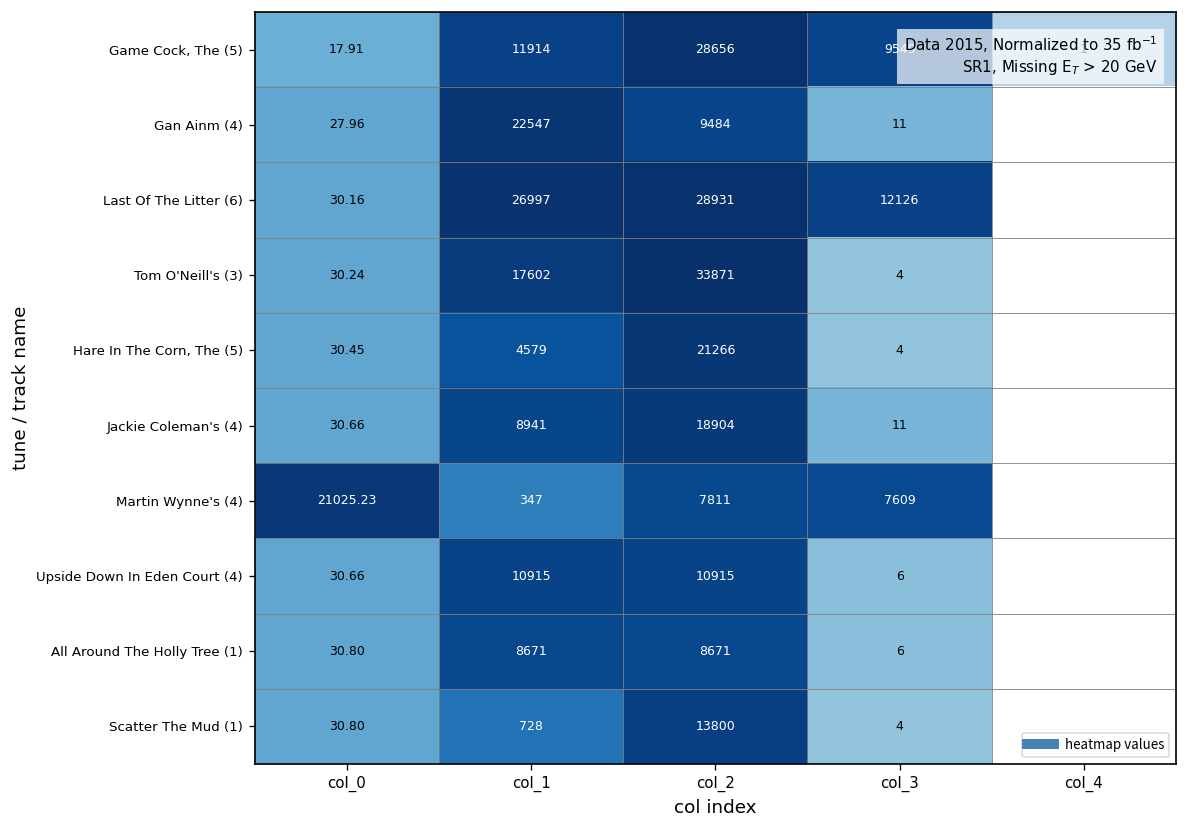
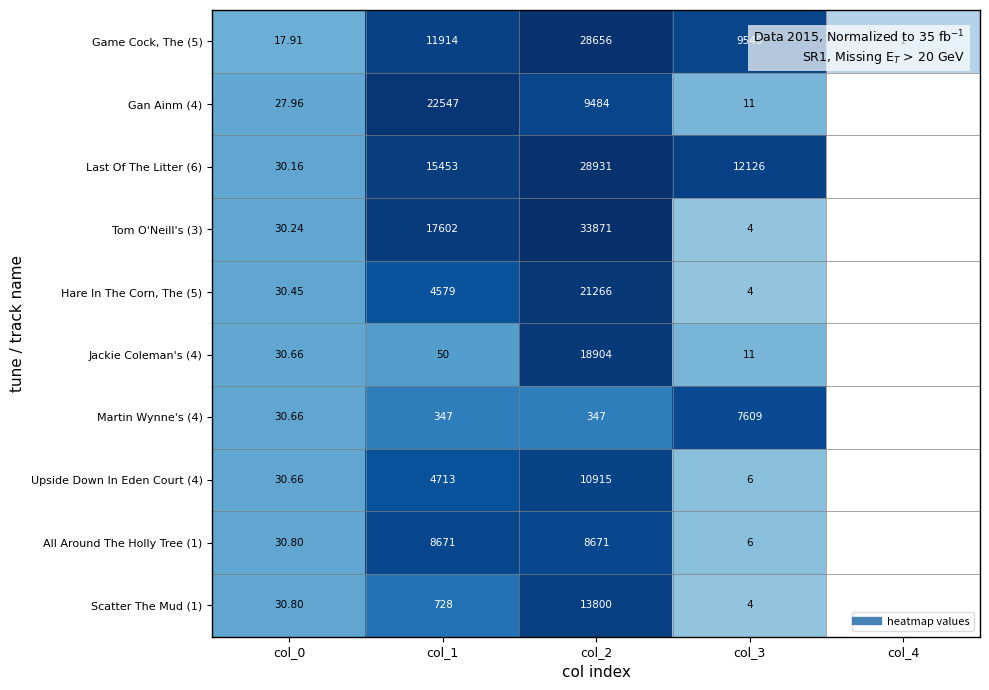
  {
    "Game Cock, The (5)": {
      "col_0": 17.91,
      "col_1": 11914,
      "col_2": 28656
    },
    "Gan Ainm (4)": {
      "col_0": 27.96,
      "col_1": 22547,
      "col_2": 9484,
      "col_3": 11
    },
    "Last Of The Litter (6)": {
      "col_0": 30.16,
-     "col_1": 26997,
+     "col_1": 15453,
      "col_2": 28931,
      "col_3": 12126
    },
    "Tom O'Neill's (3)": {
      "col_0": 30.24,
      "col_1": 17602,
      "col_2": 33871,
      "col_3": 4
    },
    "Hare In The Corn, The (5)": {
      "col_0": 30.45,
      "col_1": 4579,
      "col_2": 21266,
      "col_3": 4
    },
    "Jackie Coleman's (4)": {
      "col_0": 30.66,
-     "col_1": 8941,
+     "col_1": 50,
      "col_2": 18904,
      "col_3": 11
    },
    "Martin Wynne's (4)": {
-     "col_0": 21025.23,
+     "col_0": 30.66,
      "col_1": 347,
-     "col_2": 7811,
+     "col_2": 347,
      "col_3": 7609
    },
    "Upside Down In Eden Court (4)": {
      "col_0": 30.66,
-     "col_1": 10915,
+     "col_1": 4713,
      "col_2": 10915,
      "col_3": 6
    },
    "All Around The Holly Tree (1)": {
      "col_0": 30.80,
      "col_1": 8671,
      "col_2": 8671,
      "col_3": 6
    },
    "Scatter The Mud (1)": {
      "col_0": 30.80,
      "col_1": 728,
      "col_2": 13800,
      "col_3": 4
    }
  }
